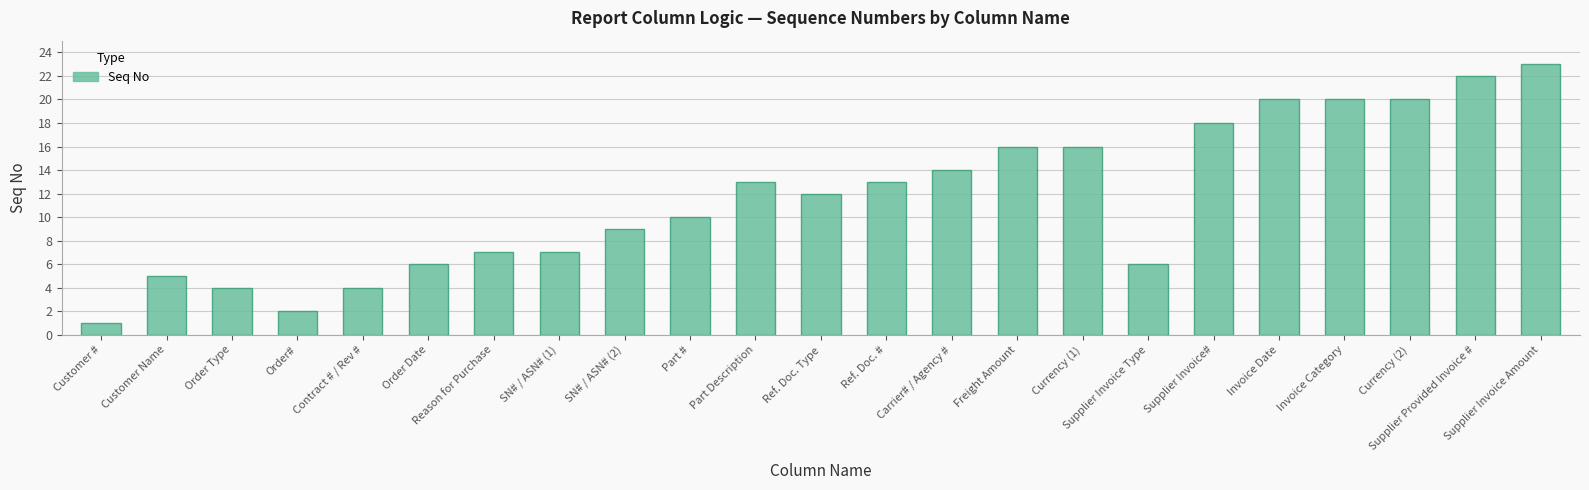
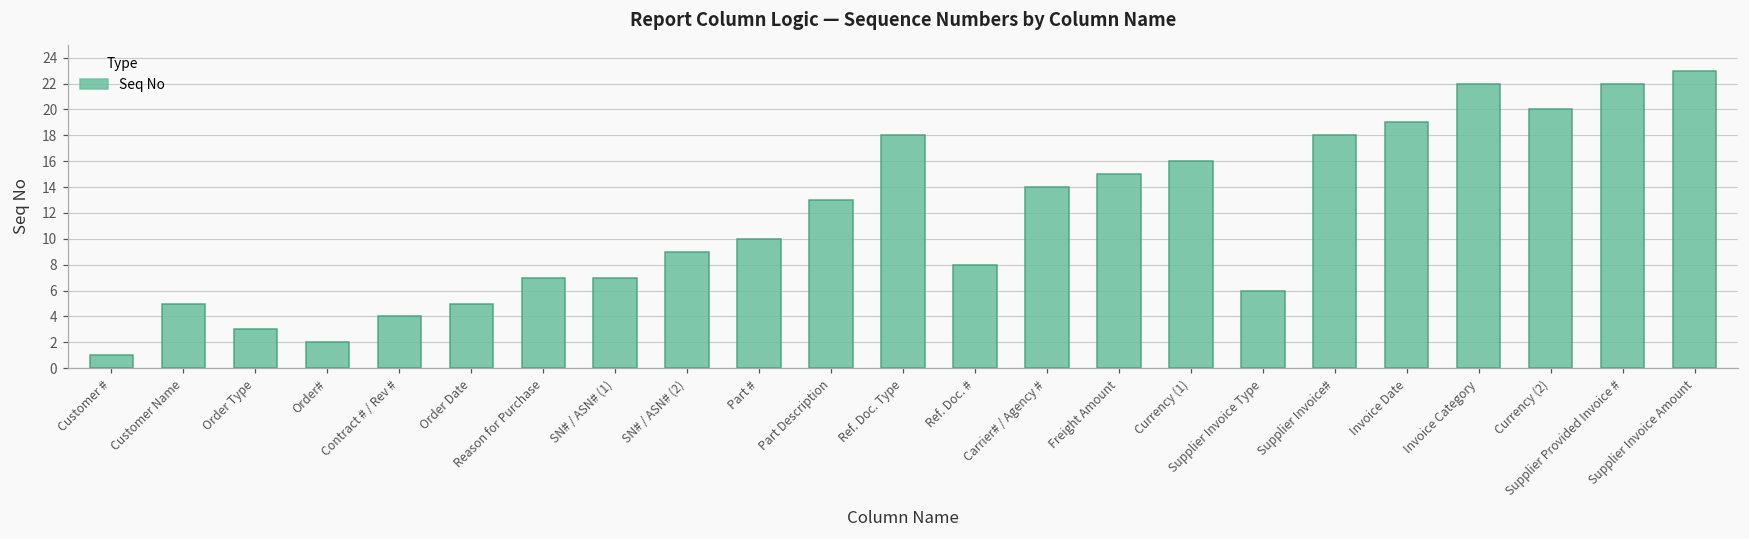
  {
    "Customer #": 1,
    "Customer Name": 5,
-   "Order Type": 4,
+   "Order Type": 3,
    "Order#": 2,
    "Contract # / Rev #": 4,
-   "Order Date": 6,
+   "Order Date": 5,
    "Reason for Purchase": 7,
    "SN# / ASN# (1)": 7,
    "SN# / ASN# (2)": 9,
    "Part #": 10,
    "Part Description": 13,
-   "Ref. Doc. Type": 12,
-   "Ref. Doc. #": 13,
+   "Ref. Doc. Type": 18,
+   "Ref. Doc. #": 8,
    "Carrier# / Agency #": 14,
-   "Freight Amount": 16,
+   "Freight Amount": 15,
    "Currency (1)": 16,
    "Supplier Invoice Type": 6,
    "Supplier Invoice#": 18,
-   "Invoice Date": 20,
-   "Invoice Category": 20,
+   "Invoice Date": 19,
+   "Invoice Category": 22,
    "Currency (2)": 20,
    "Supplier Provided Invoice #": 22,
    "Supplier Invoice Amount": 23
  }
